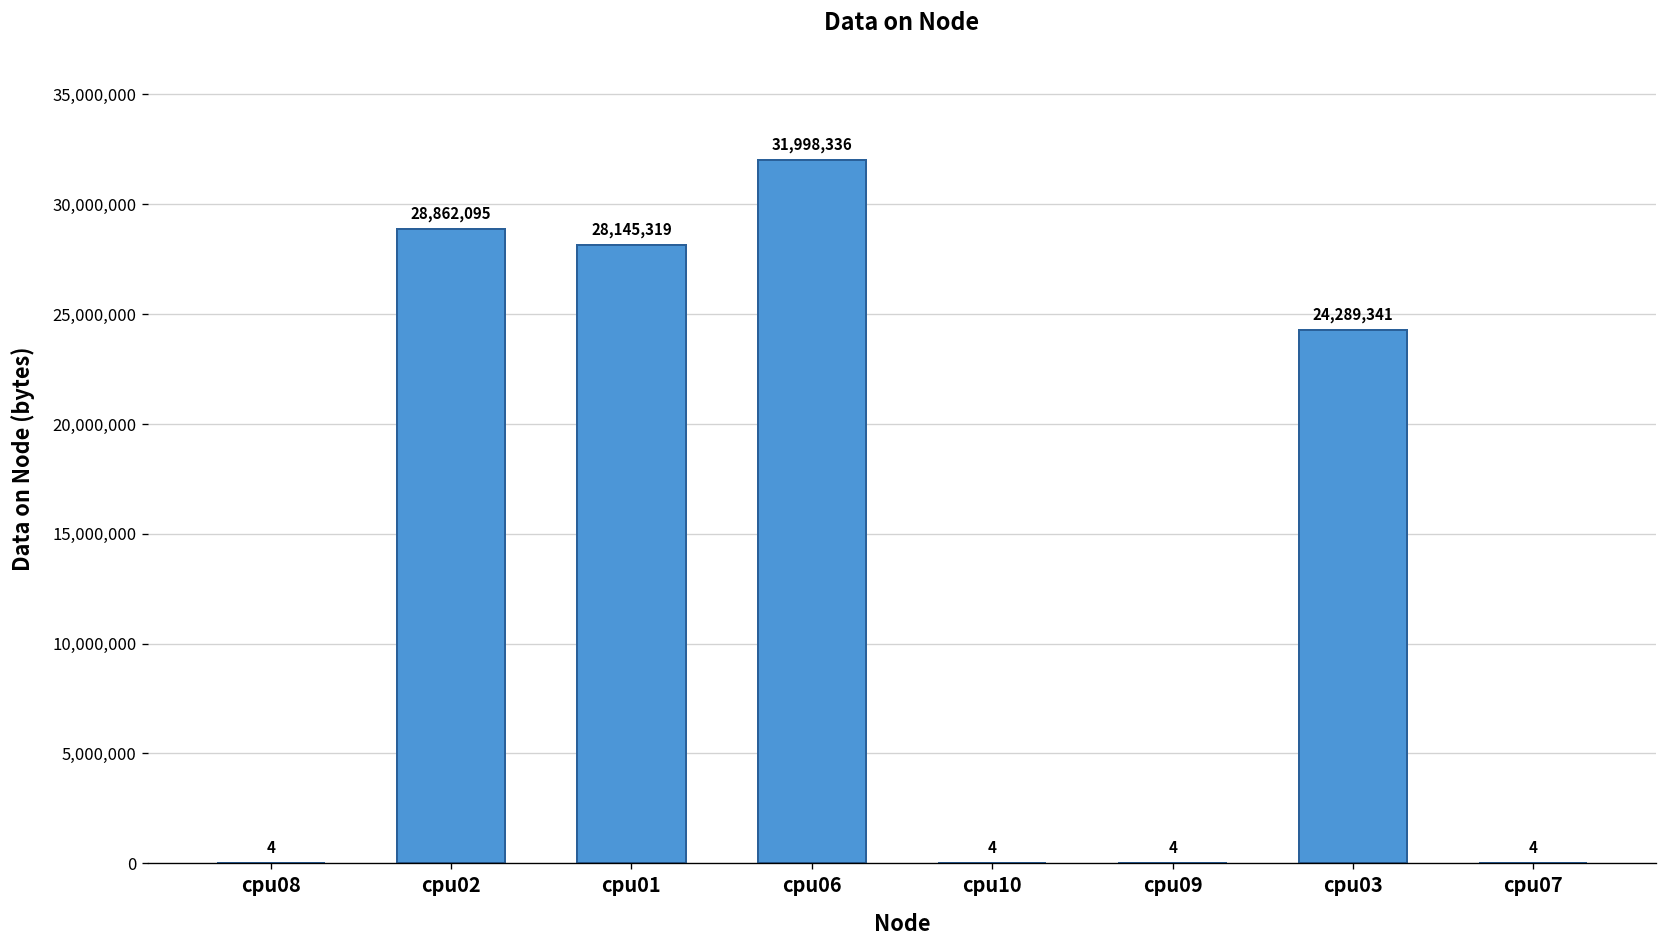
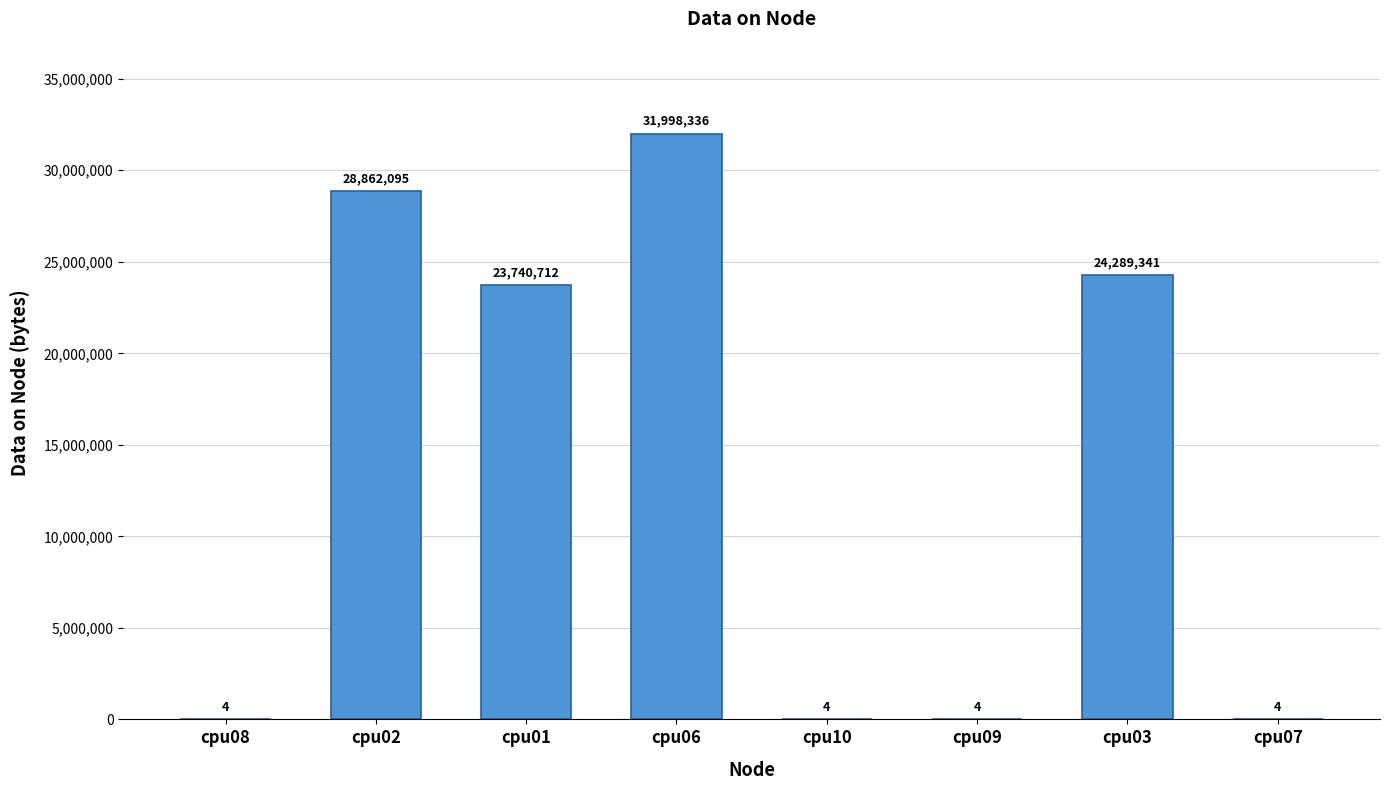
  {
    "cpu08": "4",
    "cpu02": "28,862,095",
-   "cpu01": "28,145,319",
+   "cpu01": "23,740,712",
    "cpu06": "31,998,336",
    "cpu10": "4",
    "cpu09": "4",
    "cpu03": "24,289,341",
    "cpu07": "4"
  }
